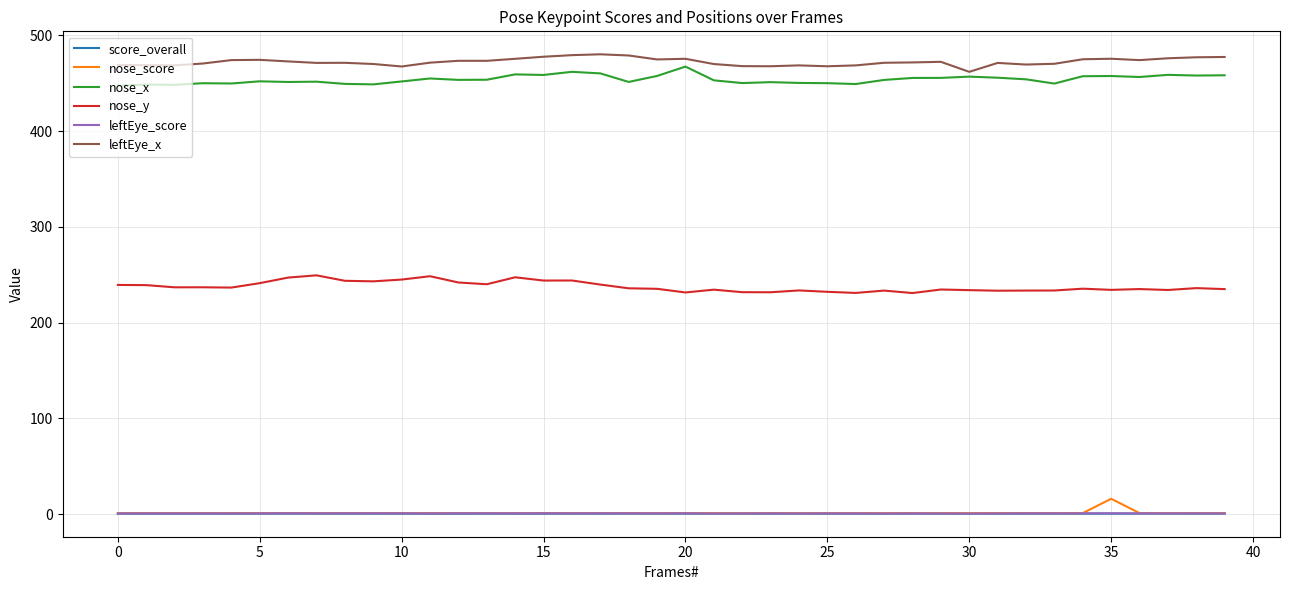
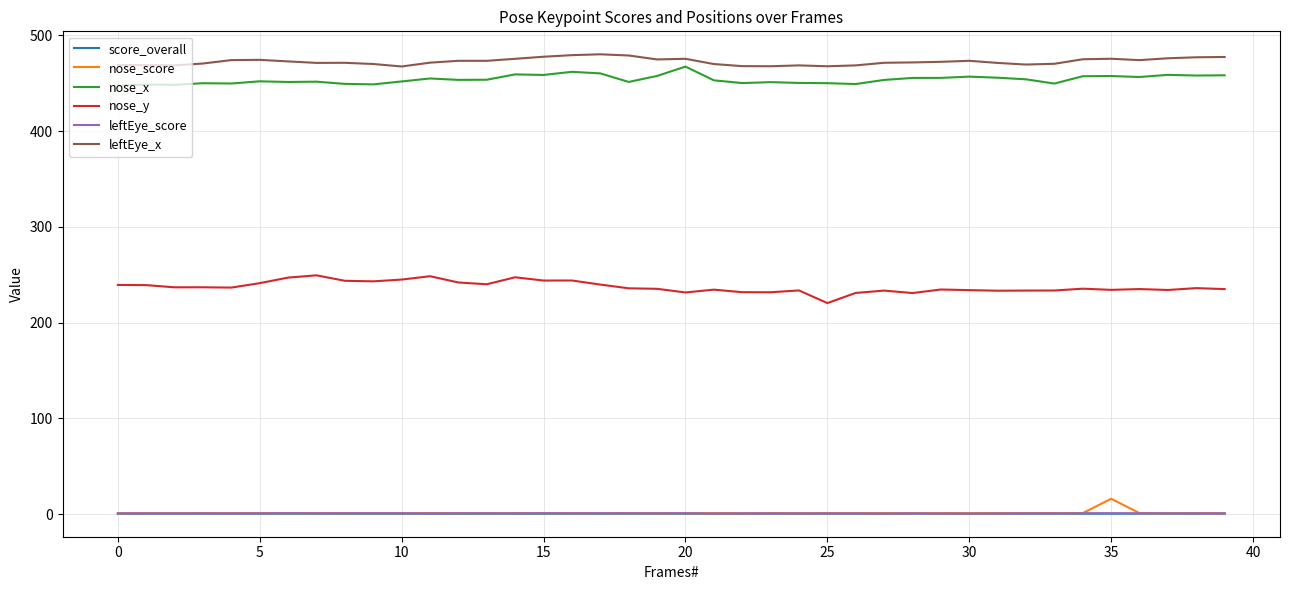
  {
    "nose_score": {
      "35": 20
    },
    "nose_x": {
      "5": 450,
      "10": 450,
      "15": 460,
      "20": 470,
      "25": 450,
      "30": 460,
      "35": 460
    },
    "nose_y": {
      "0": 240,
      "5": 240,
      "10": 240,
      "15": 240,
      "20": 230,
-     "25": 230,
+     "25": 220,
      "30": 230,
      "35": 230
    },
    "leftEye_x": {
      "5": 470,
      "10": 470,
      "15": 480,
      "20": 480,
      "25": 470,
-     "30": 460,
+     "30": 470,
      "35": 480
    }
  }
